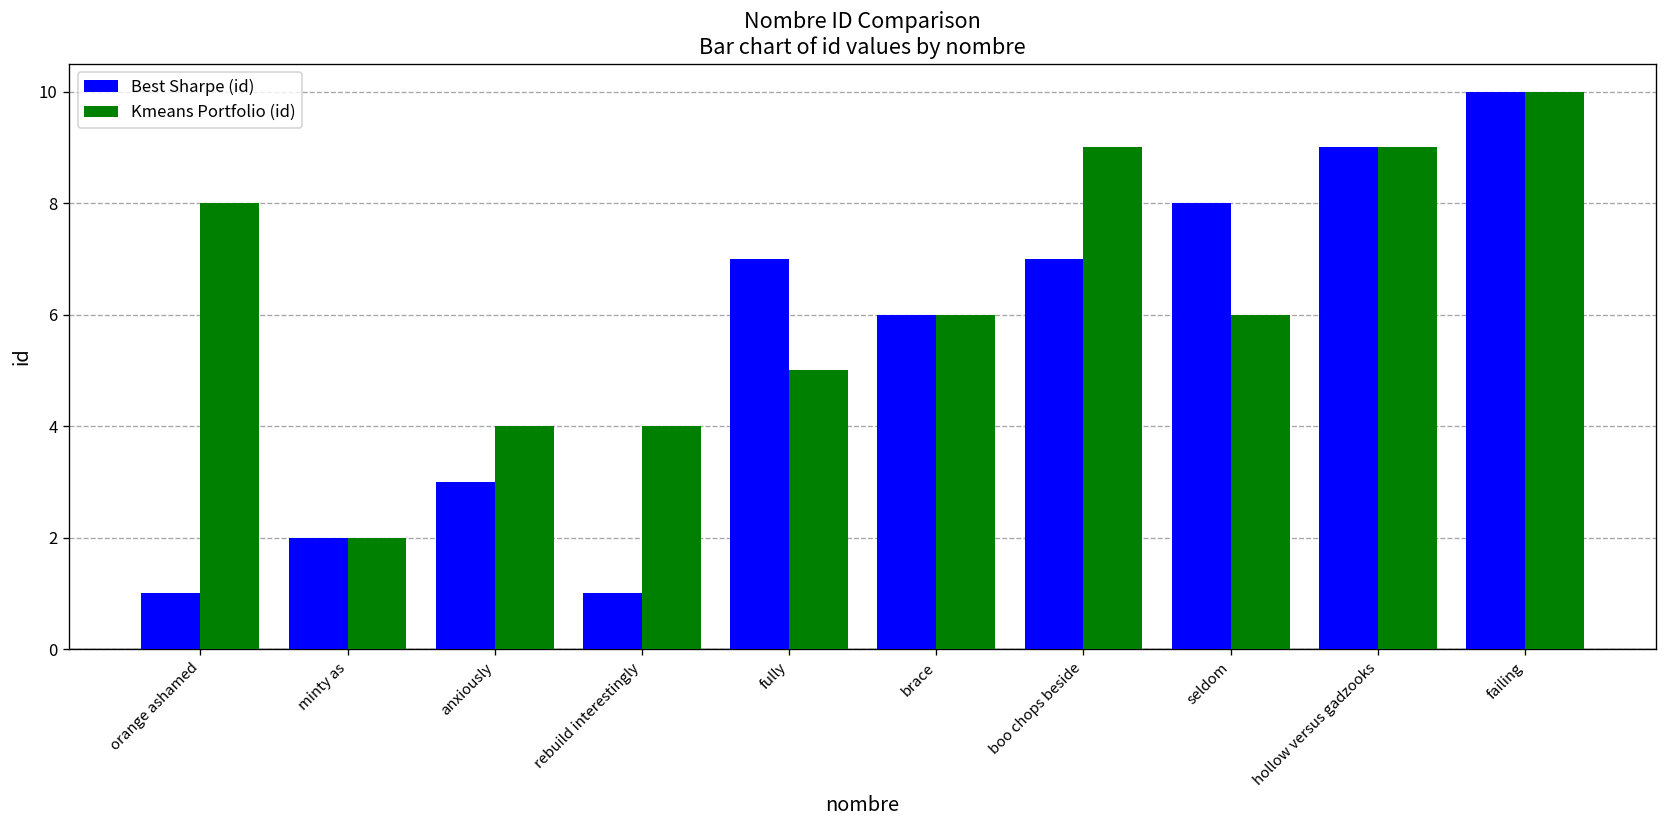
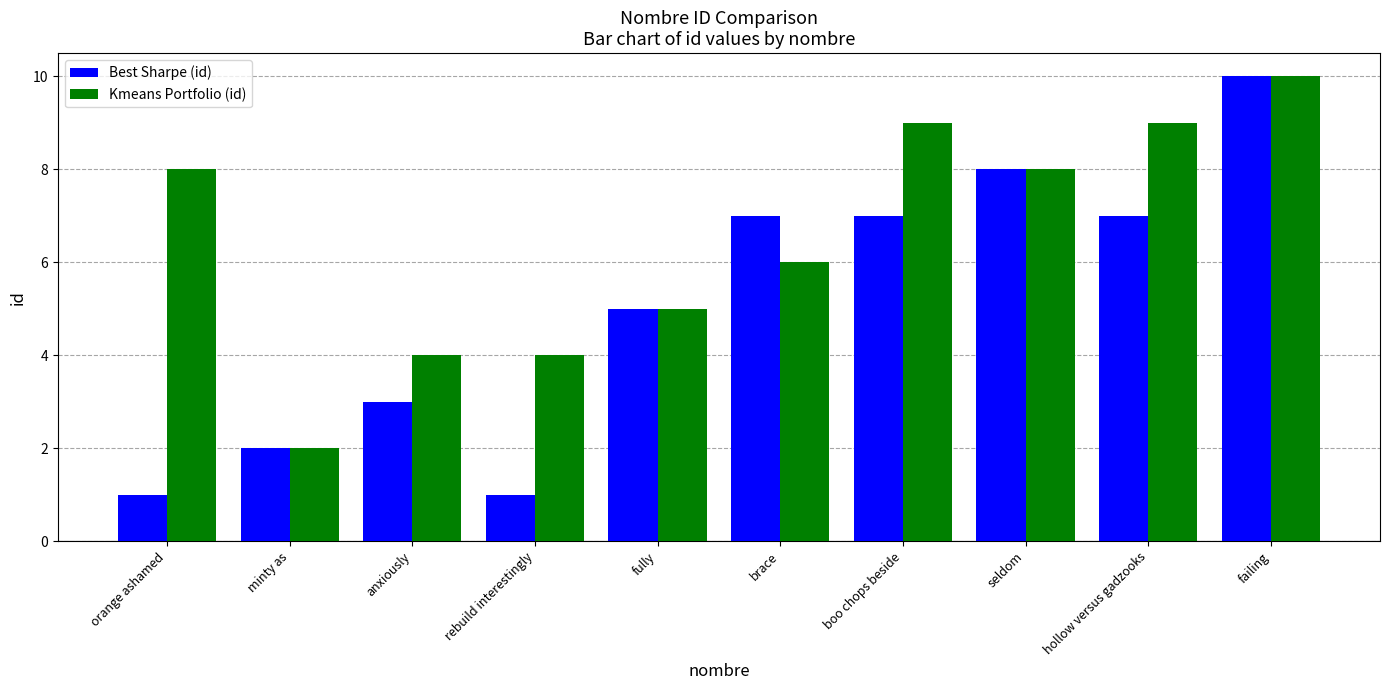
  {
    "Best Sharpe (id)": {
      "orange ashamed": 1,
      "minty as": 2,
      "anxiously": 3,
      "rebuild interestingly": 1,
-     "fully": 7,
-     "brace": 6,
+     "fully": 5,
+     "brace": 7,
      "boo chops beside": 7,
      "seldom": 8,
-     "hollow versus gadzooks": 9,
+     "hollow versus gadzooks": 7,
      "failing": 10
    },
    "Kmeans Portfolio (id)": {
      "orange ashamed": 8,
      "minty as": 2,
      "anxiously": 4,
      "rebuild interestingly": 4,
      "fully": 5,
      "brace": 6,
      "boo chops beside": 9,
-     "seldom": 6,
+     "seldom": 8,
      "hollow versus gadzooks": 9,
      "failing": 10
    }
  }
